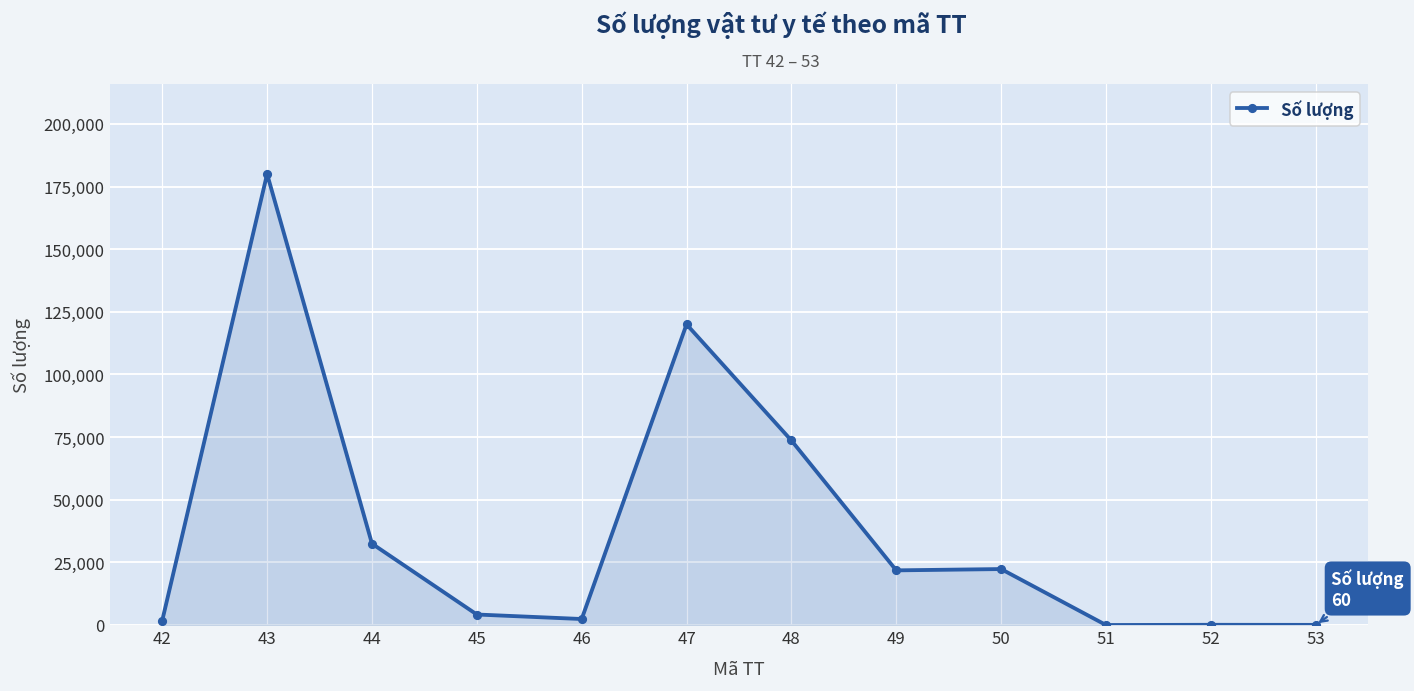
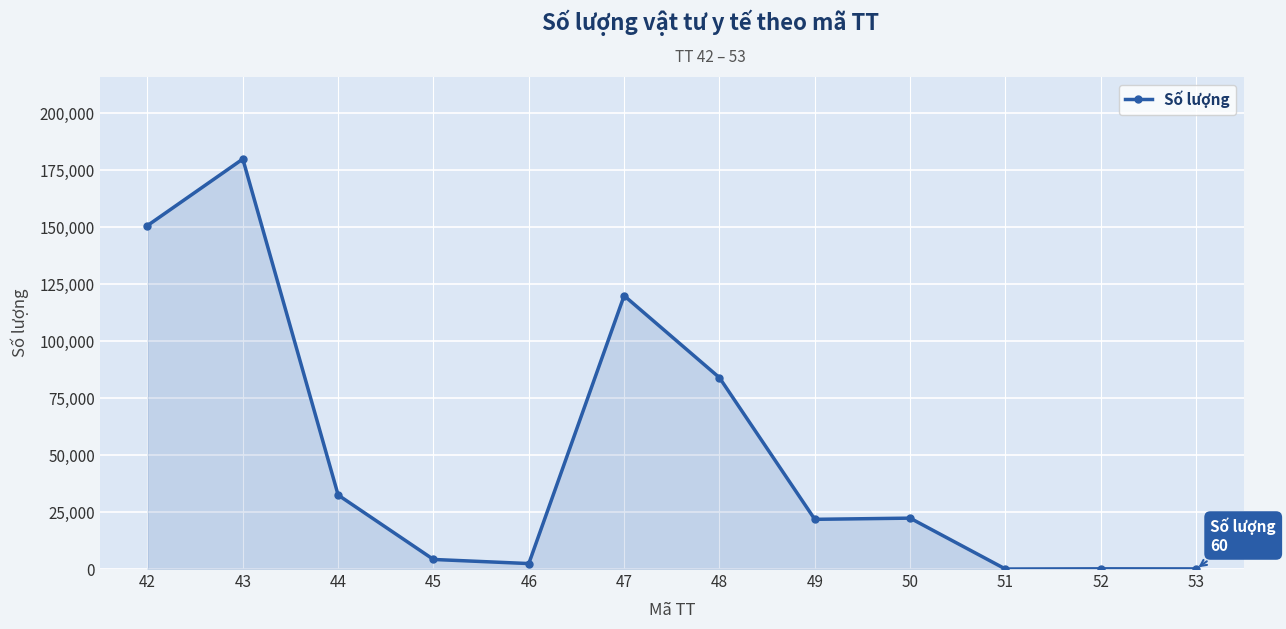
  {
-   "42": "2,000",
+   "42": "151,000",
    "43": "180,000",
    "44": "32,000",
    "45": "4,000",
    "46": "2,000",
    "47": "120,000",
-   "48": "74,000",
+   "48": "84,000",
    "49": "22,000",
    "50": "22,000",
    "51": "0",
    "52": "0"
  }
